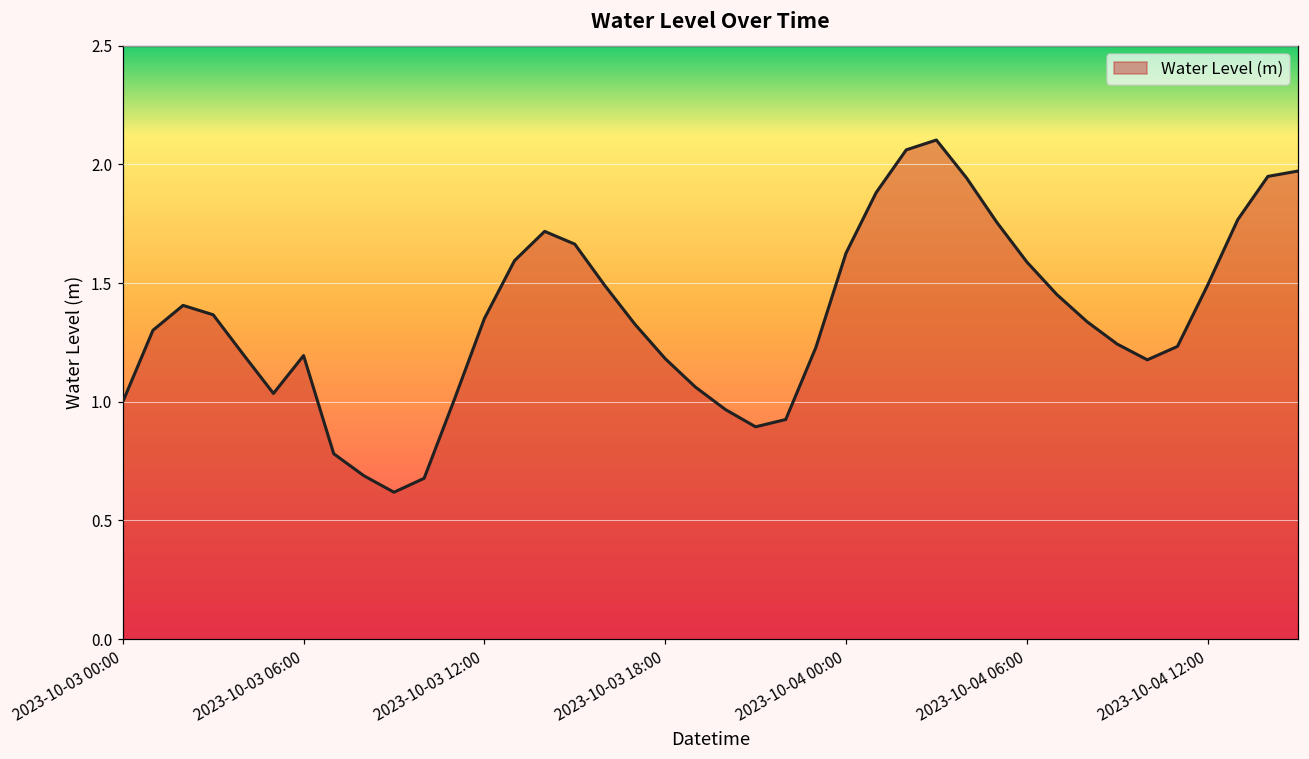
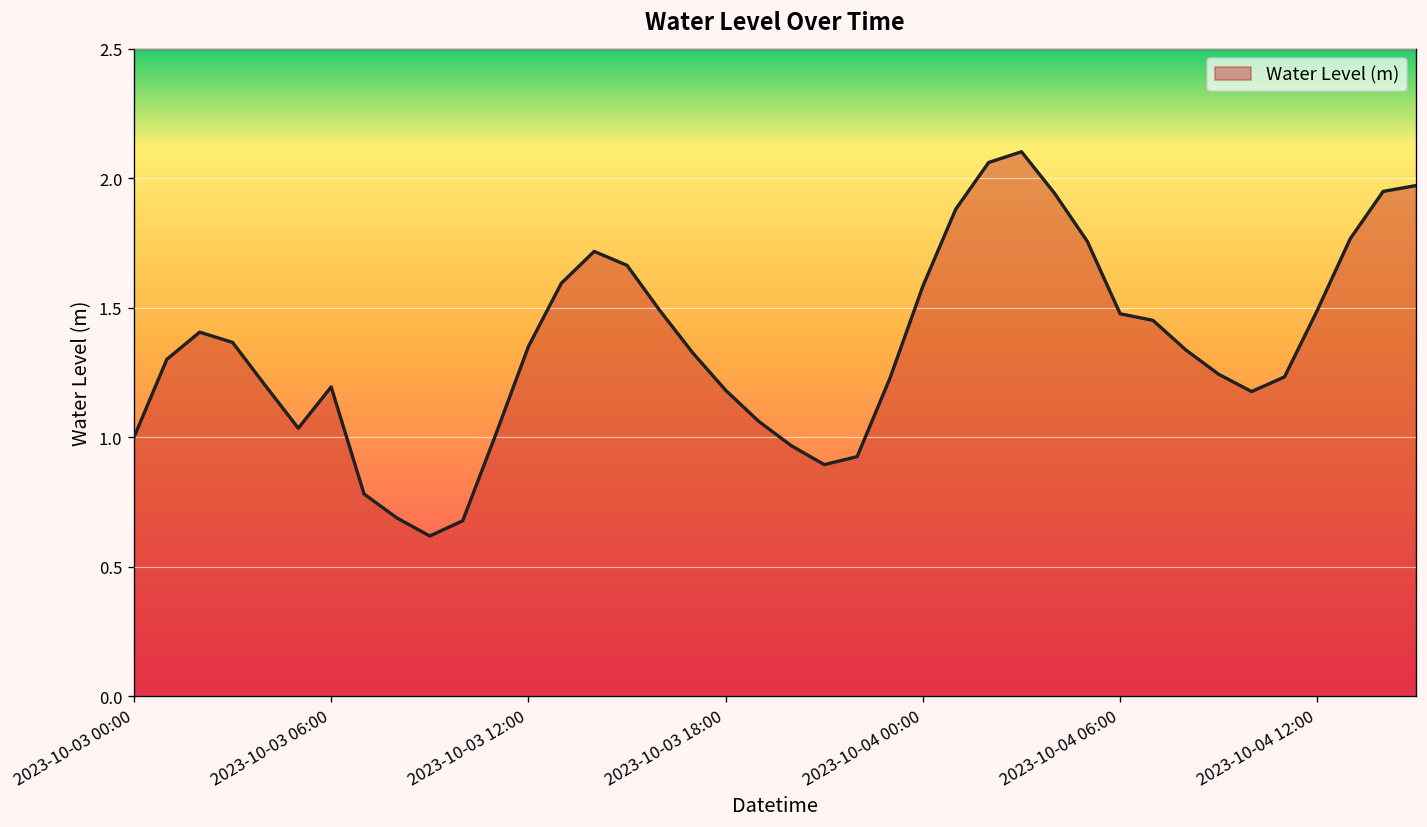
  {
    "2023-10-03 00:00": 1.00,
    "2023-10-03 06:00": 1.19,
    "2023-10-03 12:00": 1.35,
    "2023-10-03 18:00": 1.18,
-   "2023-10-04 00:00": 1.63,
-   "2023-10-04 06:00": 1.59,
+   "2023-10-04 00:00": 1.58,
+   "2023-10-04 06:00": 1.48,
    "2023-10-04 12:00": 1.49
  }
